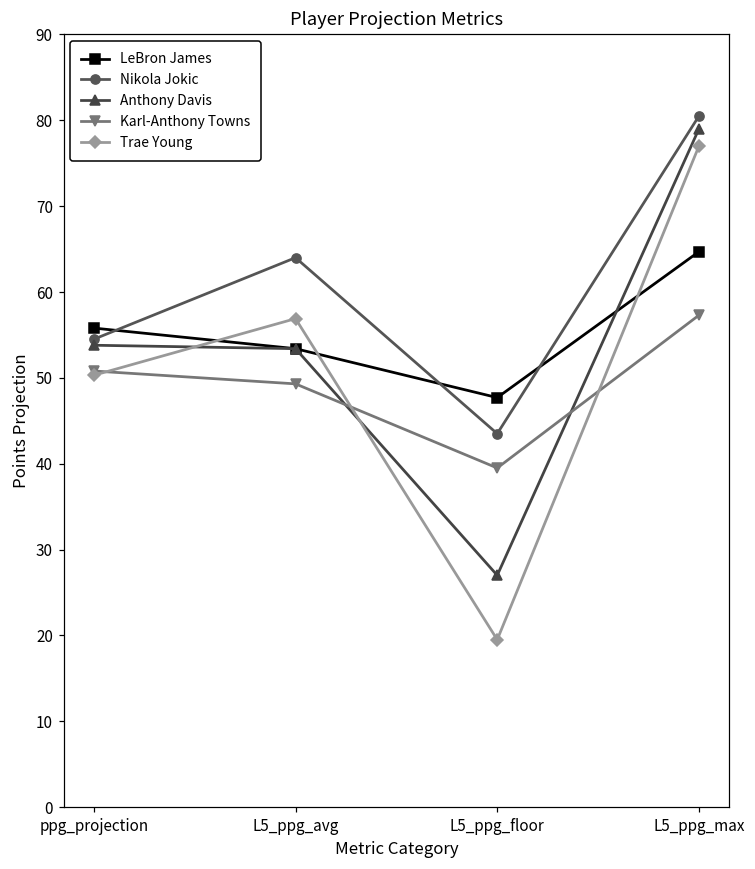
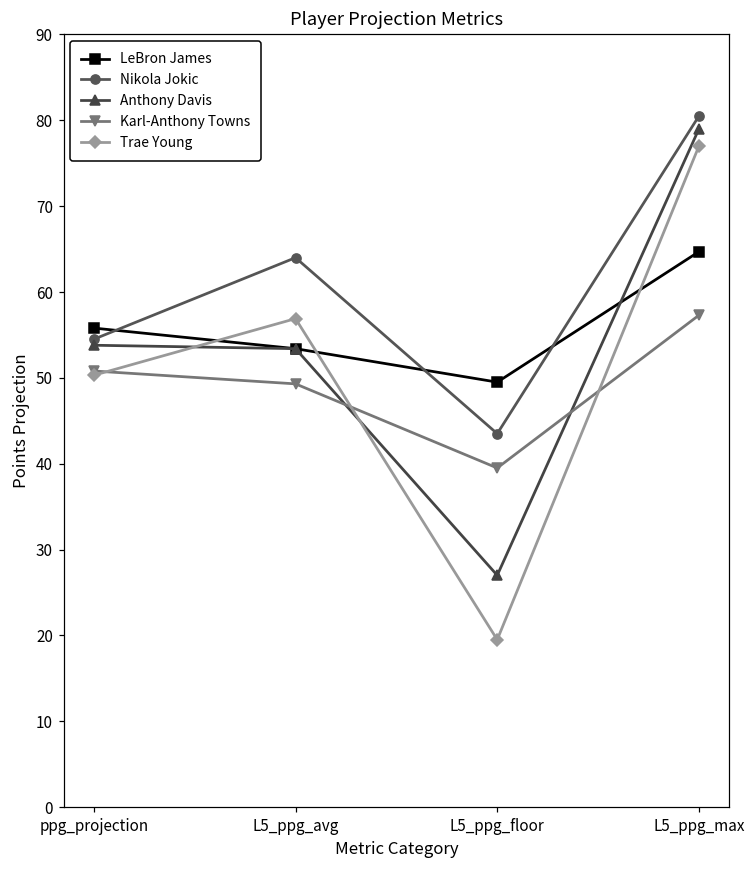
  {
    "LeBron James": {
      "ppg_projection": 56,
-     "L5_ppg_floor": 48,
+     "L5_ppg_floor": 50,
      "L5_ppg_max": 65
    }
  }
